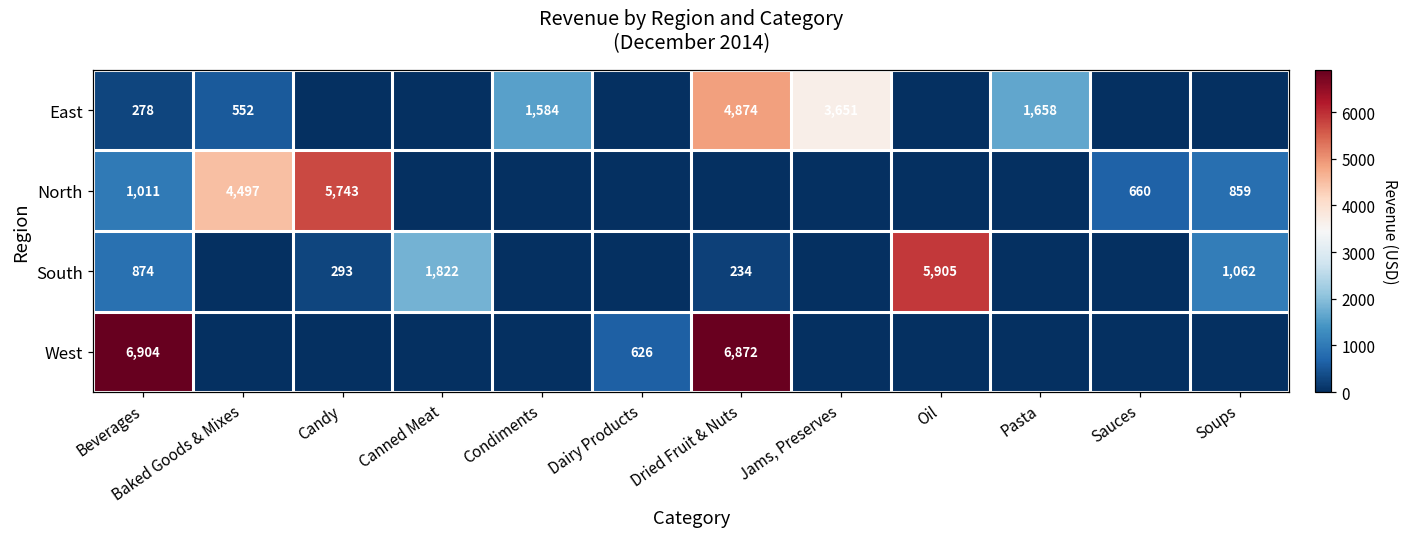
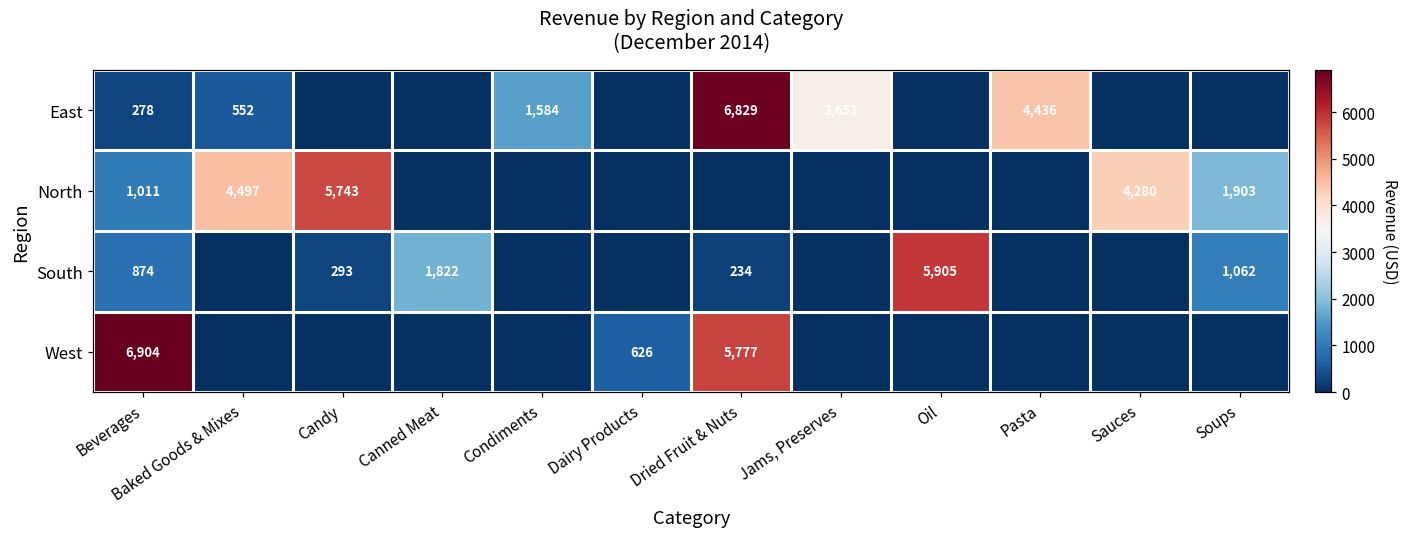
  {
    "East": {
      "Beverages": "278",
      "Baked Goods & Mixes": "552",
      "Condiments": "1,584",
-     "Dried Fruit & Nuts": "4,874",
-     "Pasta": "1,658"
+     "Dried Fruit & Nuts": "6,829",
+     "Pasta": "4,436"
    },
    "North": {
      "Beverages": "1,011",
      "Baked Goods & Mixes": "4,497",
      "Candy": "5,743",
-     "Sauces": "660",
-     "Soups": "859"
+     "Sauces": "4,280",
+     "Soups": "1,903"
    },
    "South": {
      "Beverages": "874",
      "Candy": "293",
      "Canned Meat": "1,822",
      "Dried Fruit & Nuts": "234",
      "Oil": "5,905",
      "Soups": "1,062"
    },
    "West": {
      "Beverages": "6,904",
      "Dairy Products": "626",
-     "Dried Fruit & Nuts": "6,872"
+     "Dried Fruit & Nuts": "5,777"
    }
  }
